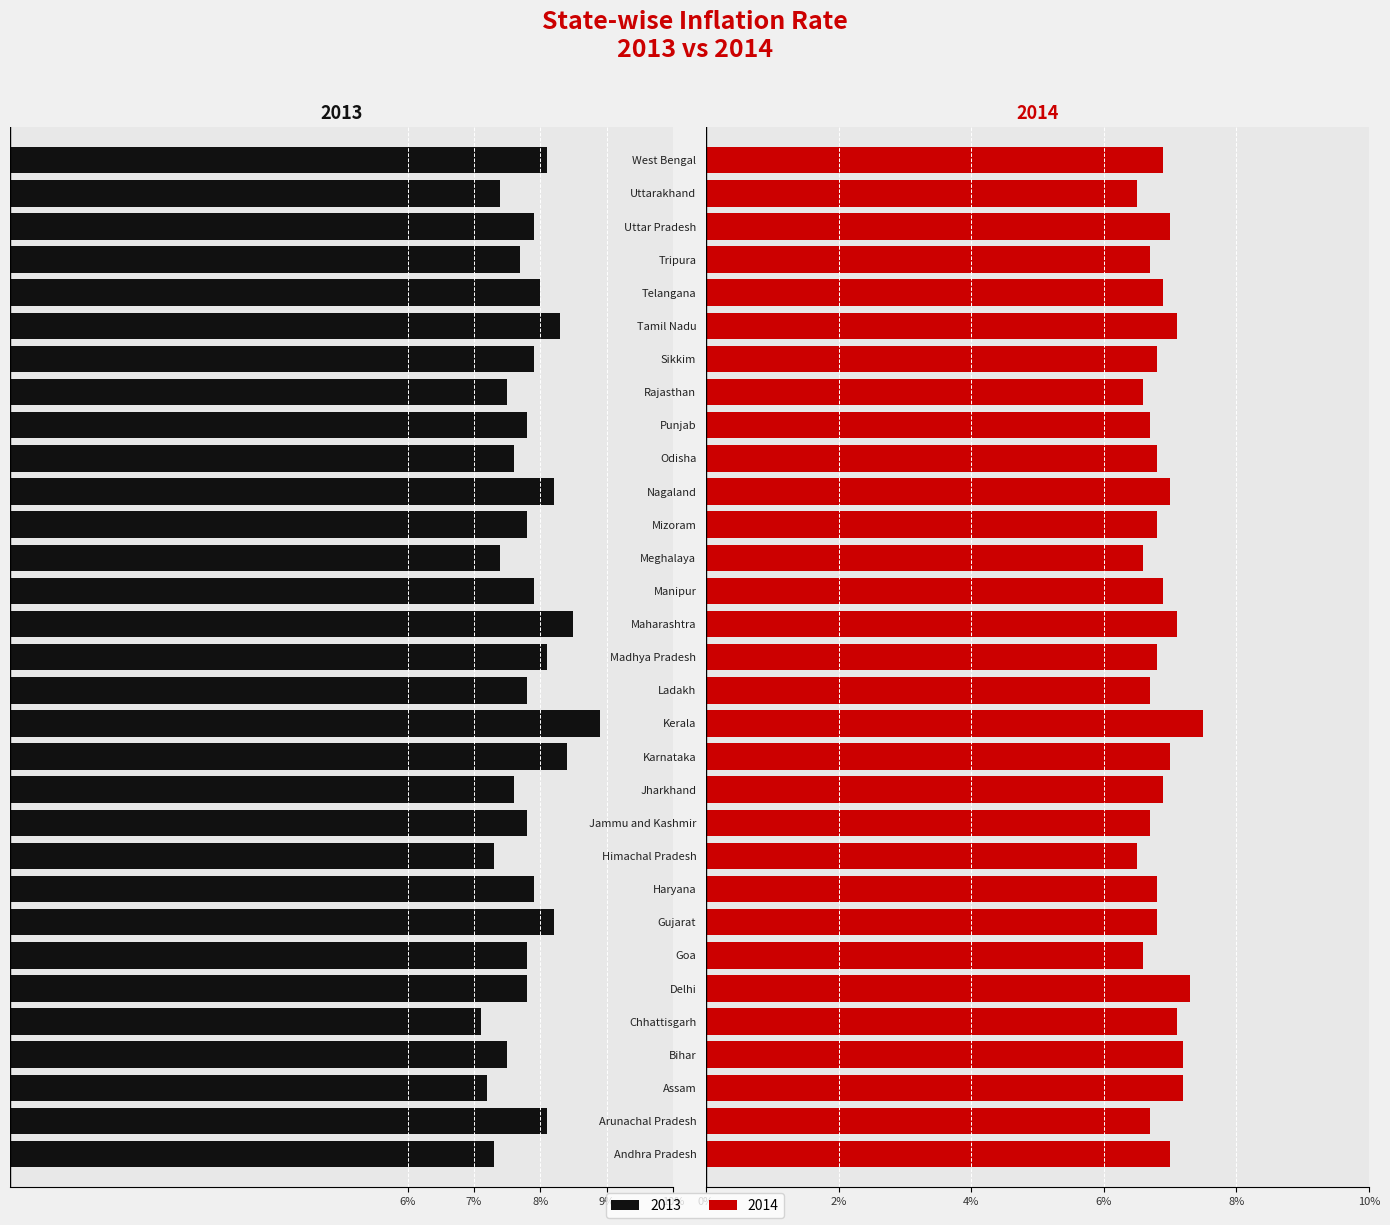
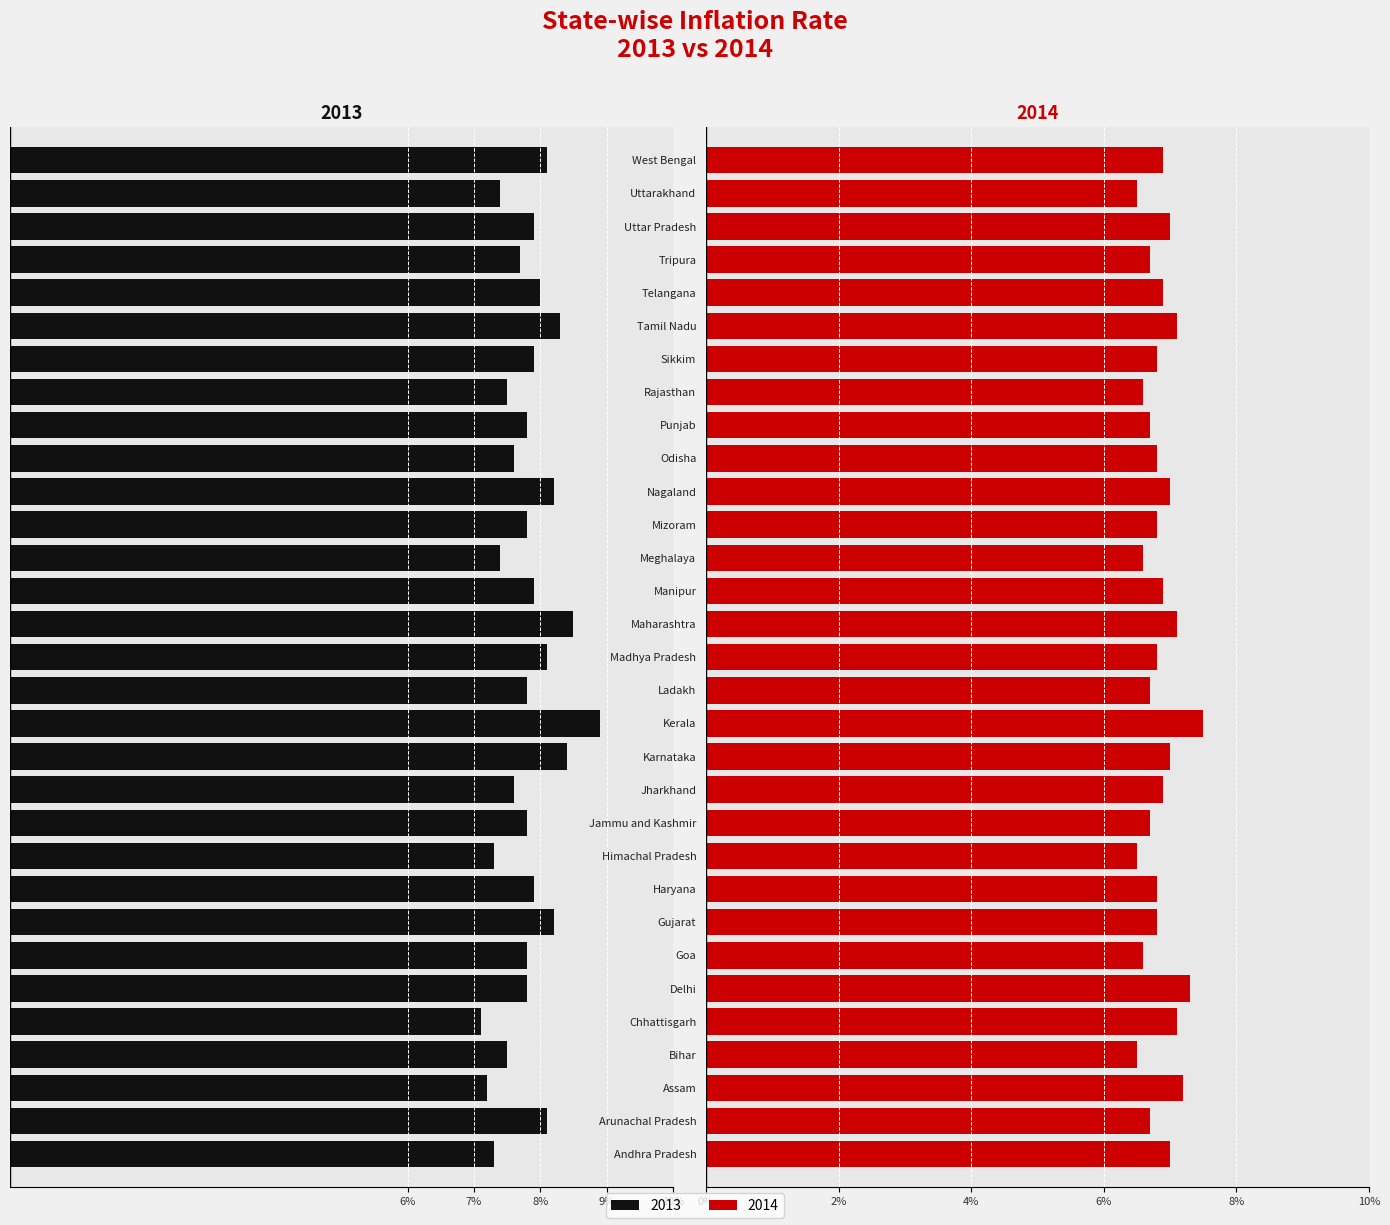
  {
    "2014": {
      "Goa": "6.6%",
      "Delhi": "7.3%",
-     "Bihar": "7.2%"
+     "Bihar": "6.5%"
    }
  }
